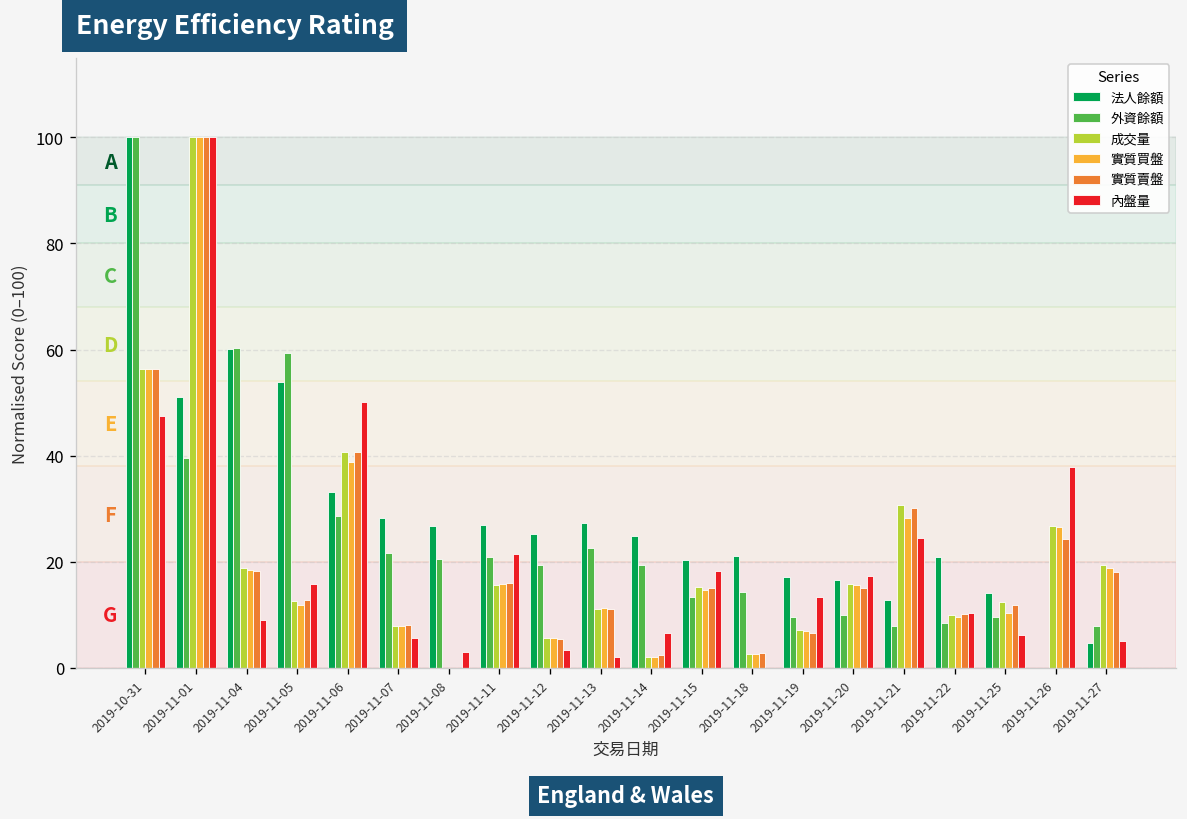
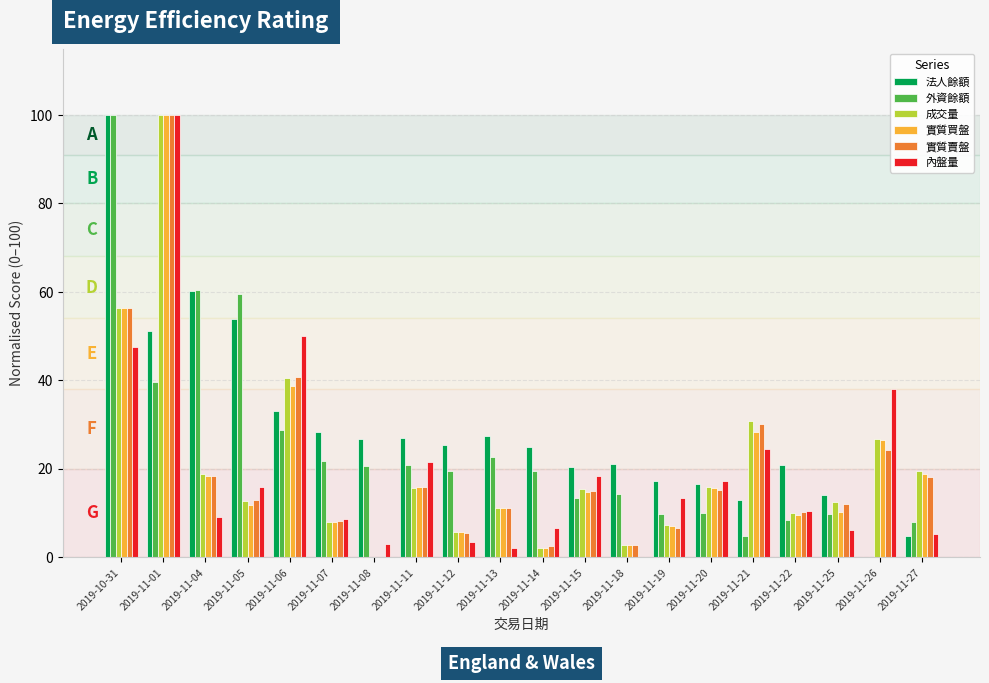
  {
    "法人餘額": {
      "2019-10-31": 100,
      "2019-11-01": 51,
      "2019-11-04": 60,
      "2019-11-05": 54,
      "2019-11-06": 33,
      "2019-11-07": 28,
      "2019-11-08": 27,
      "2019-11-11": 27,
      "2019-11-12": 25,
      "2019-11-13": 27,
      "2019-11-14": 25,
      "2019-11-15": 20,
      "2019-11-18": 21,
      "2019-11-19": 17,
      "2019-11-20": 17,
      "2019-11-21": 13,
      "2019-11-22": 21,
      "2019-11-25": 14,
      "2019-11-26": 0,
      "2019-11-27": 5
    },
    "外資餘額": {
      "2019-10-31": 100,
      "2019-11-01": 40,
      "2019-11-04": 60,
      "2019-11-05": 59,
      "2019-11-06": 29,
      "2019-11-07": 22,
      "2019-11-08": 21,
      "2019-11-11": 21,
      "2019-11-12": 19,
      "2019-11-13": 23,
      "2019-11-14": 19,
      "2019-11-15": 13,
      "2019-11-18": 14,
      "2019-11-19": 10,
      "2019-11-20": 10,
-     "2019-11-21": 8,
+     "2019-11-21": 5,
      "2019-11-22": 8,
      "2019-11-25": 10,
      "2019-11-26": 0,
      "2019-11-27": 8
    },
    "成交量": {
      "2019-10-31": 56,
      "2019-11-01": 100,
      "2019-11-04": 19,
      "2019-11-05": 13,
      "2019-11-06": 41,
      "2019-11-07": 8,
      "2019-11-08": 0,
      "2019-11-11": 16,
      "2019-11-12": 6,
      "2019-11-13": 11,
      "2019-11-14": 2,
      "2019-11-15": 15,
      "2019-11-18": 3,
      "2019-11-19": 7,
      "2019-11-20": 16,
      "2019-11-21": 31,
      "2019-11-22": 10,
      "2019-11-25": 12,
      "2019-11-26": 27,
      "2019-11-27": 19
    },
    "內盤量": {
      "2019-10-31": 47,
      "2019-11-01": 100,
      "2019-11-04": 9,
      "2019-11-05": 16,
      "2019-11-06": 50,
-     "2019-11-07": 6,
+     "2019-11-07": 9,
      "2019-11-08": 3,
      "2019-11-11": 22,
      "2019-11-12": 3,
      "2019-11-13": 2,
      "2019-11-14": 7,
      "2019-11-15": 18,
      "2019-11-18": 0,
      "2019-11-19": 13,
      "2019-11-20": 17,
      "2019-11-21": 25,
      "2019-11-22": 10,
      "2019-11-25": 6,
      "2019-11-26": 38,
      "2019-11-27": 5
    }
  }
